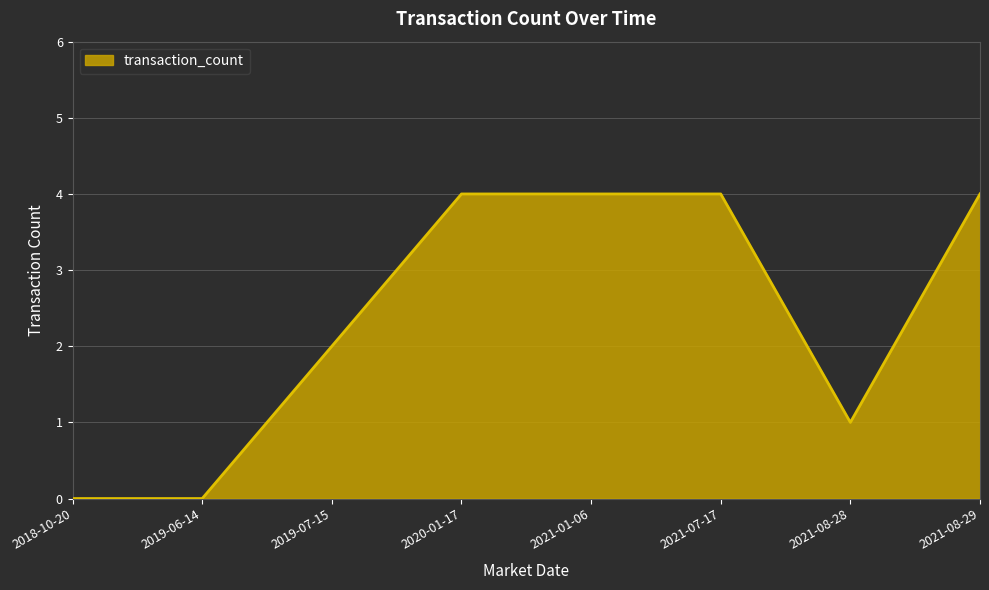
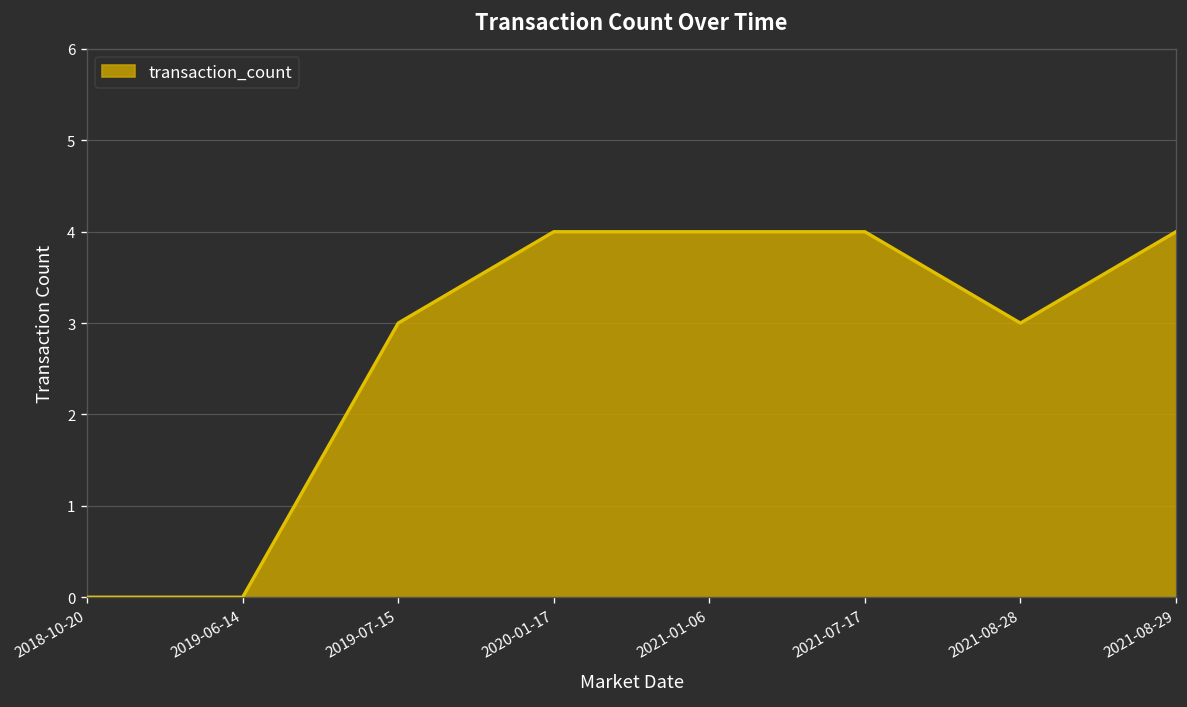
  {
    "2018-10-20": 0,
    "2019-06-14": 0,
-   "2019-07-15": 2,
+   "2019-07-15": 3,
    "2020-01-17": 4,
    "2021-01-06": 4,
    "2021-07-17": 4,
-   "2021-08-28": 1,
+   "2021-08-28": 3,
    "2021-08-29": 4
  }
